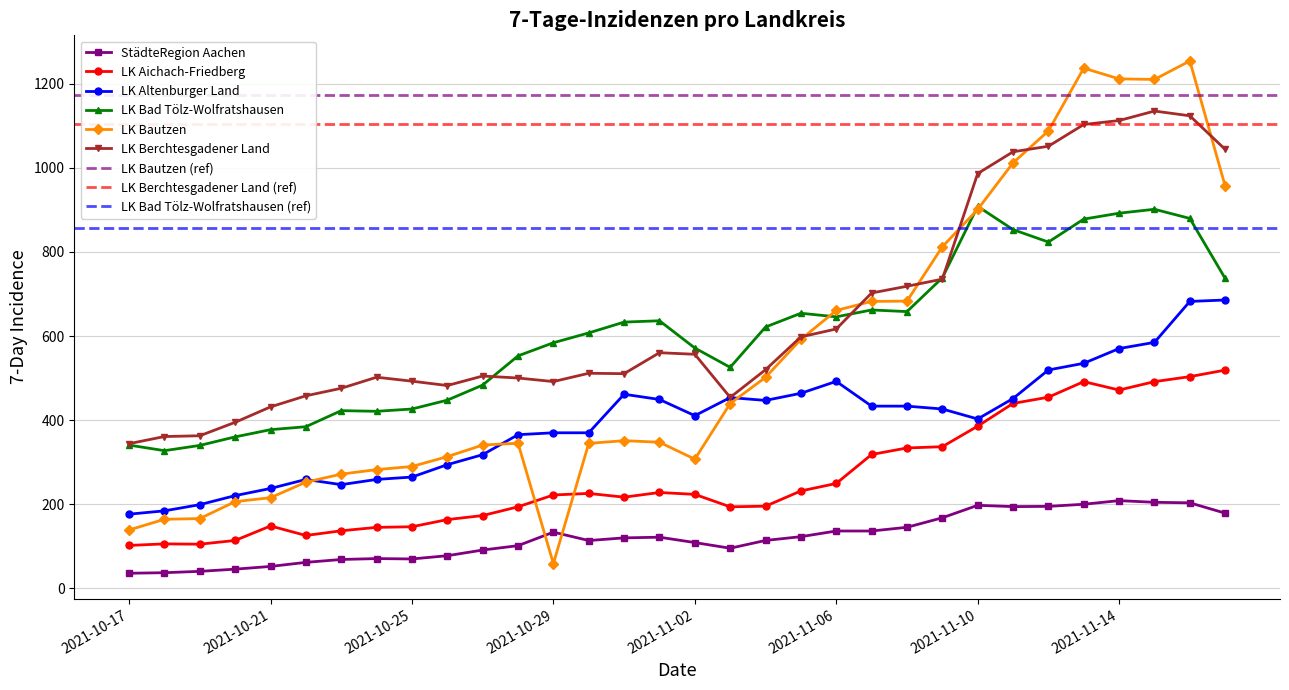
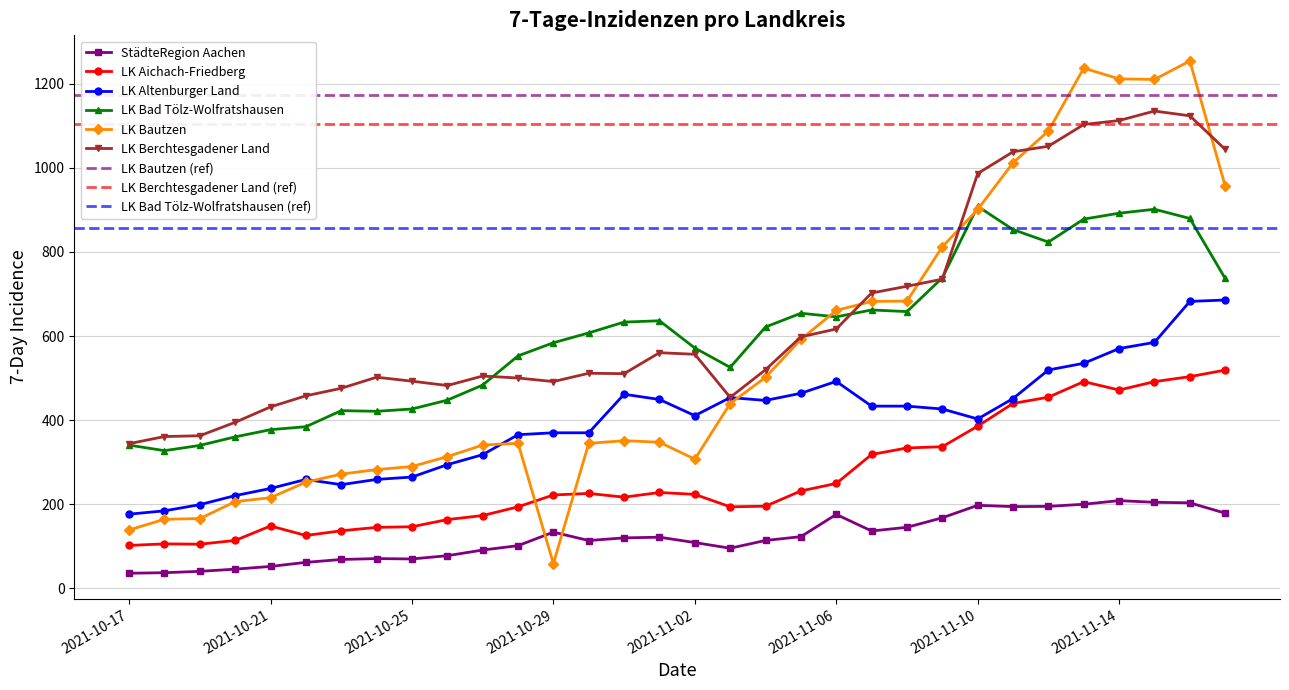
  {
    "StädteRegion Aachen": {
      "2021-10-17": 40,
      "2021-10-21": 50,
      "2021-10-25": 70,
      "2021-10-29": 130,
      "2021-11-02": 110,
-     "2021-11-06": 140,
+     "2021-11-06": 180,
      "2021-11-10": 200,
      "2021-11-14": 210
    },
    "LK Aichach-Friedberg": {
      "2021-10-17": 100,
      "2021-10-21": 150,
      "2021-10-25": 150,
      "2021-10-29": 220,
      "2021-11-02": 220,
      "2021-11-06": 250,
      "2021-11-10": 390,
      "2021-11-14": 470
    },
    "LK Altenburger Land": {
      "2021-10-17": 180,
      "2021-10-21": 240,
      "2021-10-25": 260,
      "2021-10-29": 370,
      "2021-11-02": 410,
      "2021-11-06": 490,
      "2021-11-10": 400,
      "2021-11-14": 570
    },
    "LK Bad Tölz-Wolfratshausen": {
      "2021-10-21": 380,
      "2021-10-25": 430,
      "2021-10-29": 580,
      "2021-11-02": 570,
      "2021-11-06": 650,
      "2021-11-10": 910,
      "2021-11-14": 890
    },
    "LK Bautzen": {
      "2021-10-17": 140,
      "2021-10-21": 220,
      "2021-10-25": 290,
      "2021-10-29": 60,
      "2021-11-02": 310,
      "2021-11-06": 660,
      "2021-11-10": 900,
      "2021-11-14": 1210
    },
    "LK Berchtesgadener Land": {
      "2021-10-21": 430,
      "2021-10-25": 490,
      "2021-10-29": 490,
      "2021-11-02": 560,
      "2021-11-06": 620,
      "2021-11-10": 990,
      "2021-11-14": 1110
    }
  }
